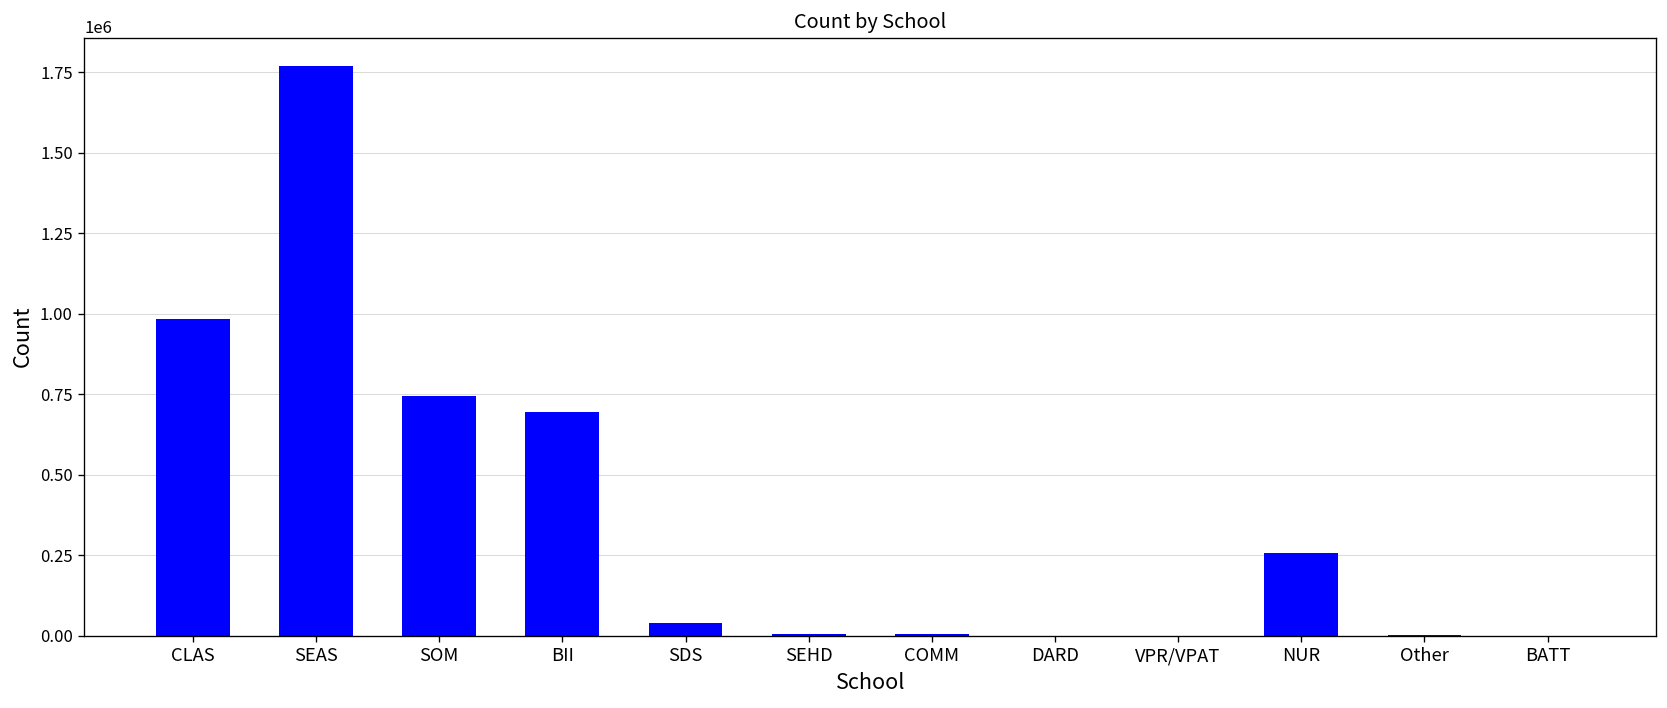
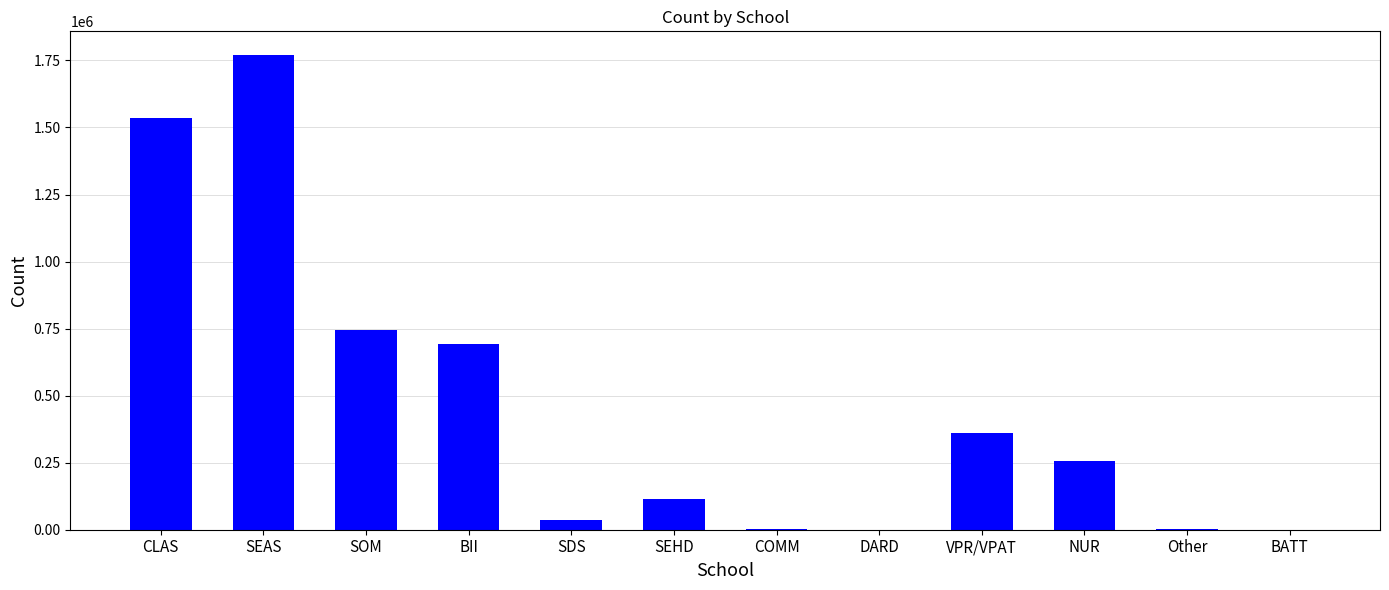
  {
-   "CLAS": 980000,
+   "CLAS": 1530000,
    "SEAS": 1770000,
    "SOM": 750000,
    "BII": 690000,
    "SDS": 40000,
-   "SEHD": 0,
+   "SEHD": 120000,
    "DARD": 0,
-   "VPR/VPAT": 0,
+   "VPR/VPAT": 360000,
    "NUR": 260000,
    "BATT": 0
  }
